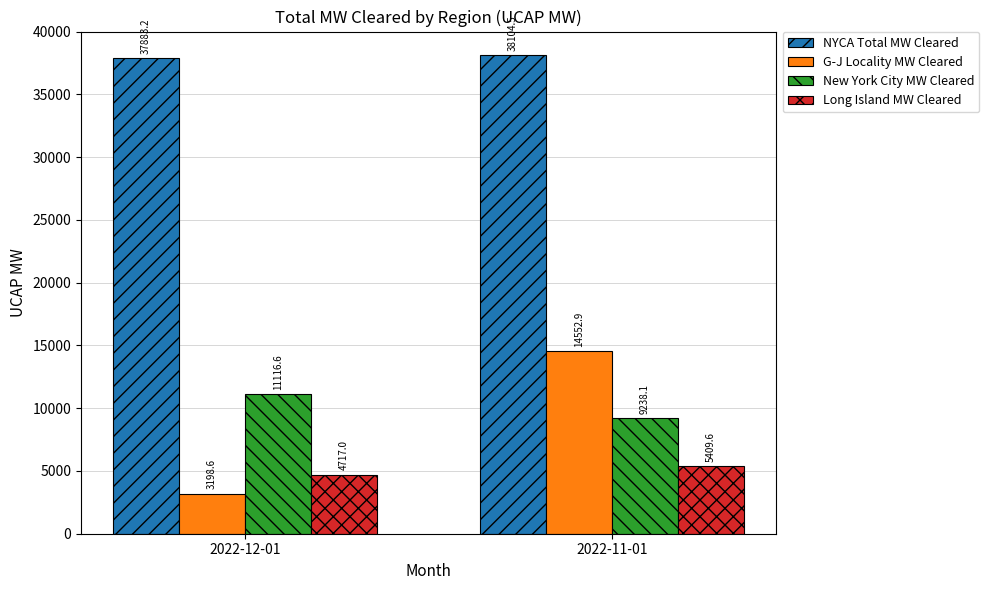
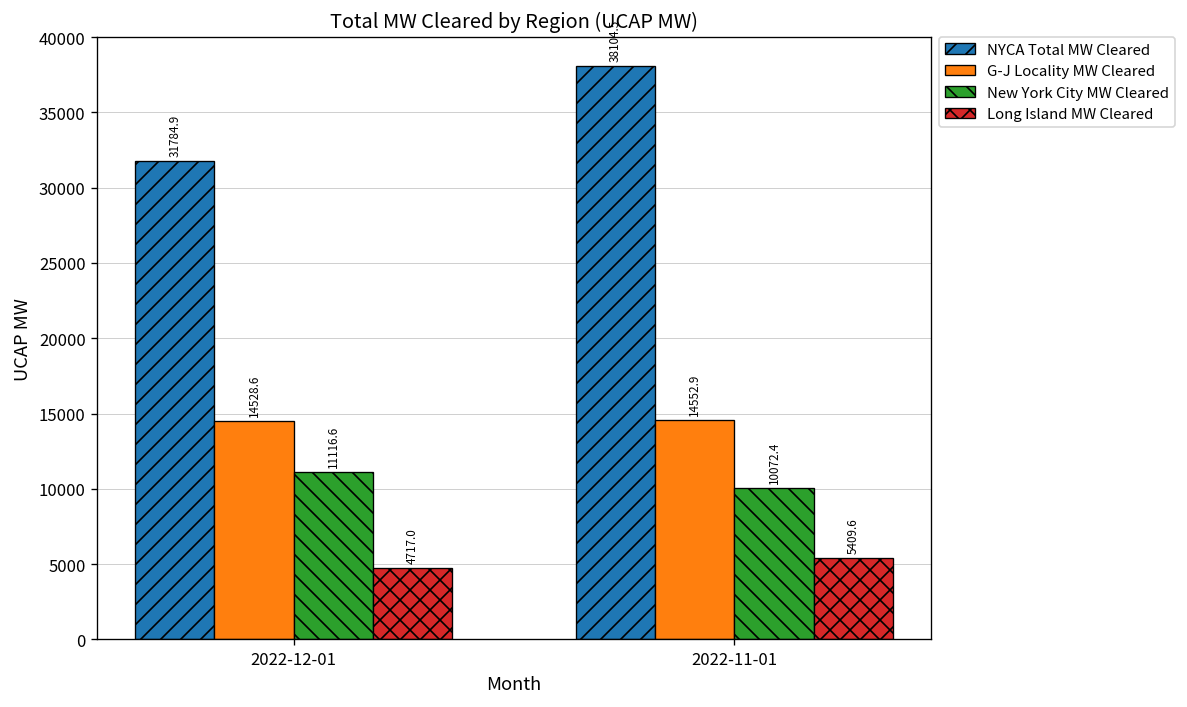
  {
    "NYCA Total MW Cleared": {
-     "2022-12-01": 37883.2,
+     "2022-12-01": 31784.9,
      "2022-11-01": 38104.5
    },
    "G-J Locality MW Cleared": {
-     "2022-12-01": 3198.6,
+     "2022-12-01": 14528.6,
      "2022-11-01": 14552.9
    },
    "New York City MW Cleared": {
      "2022-12-01": 11116.6,
-     "2022-11-01": 9238.1
+     "2022-11-01": 10072.4
    },
    "Long Island MW Cleared": {
      "2022-12-01": 4717.0,
      "2022-11-01": 5409.6
    }
  }
